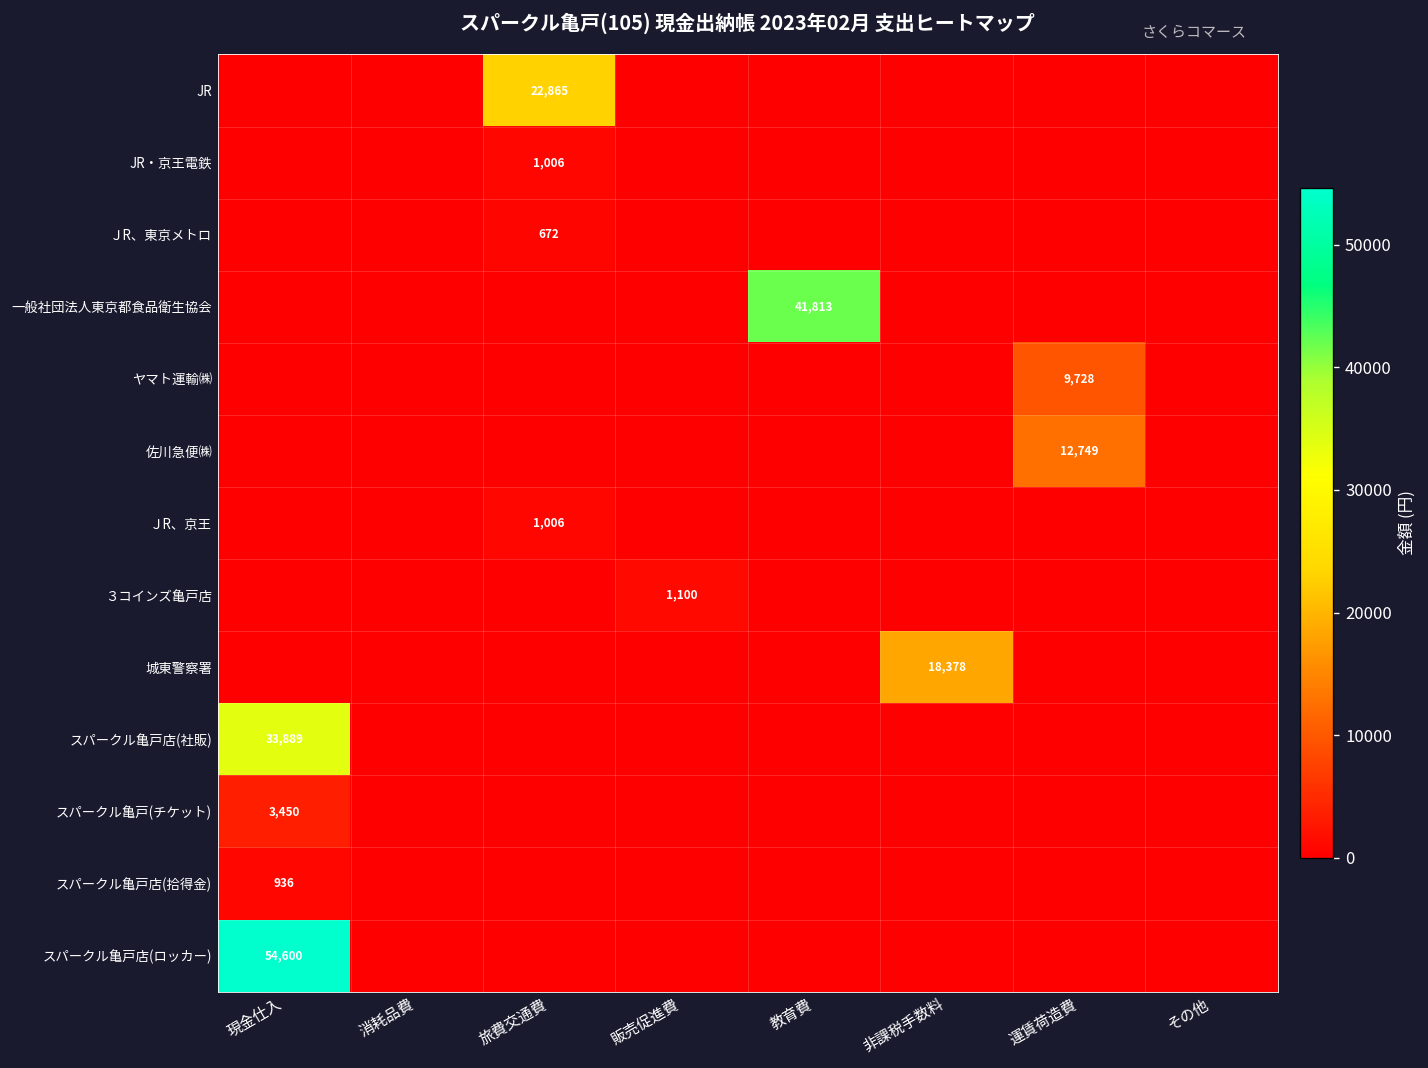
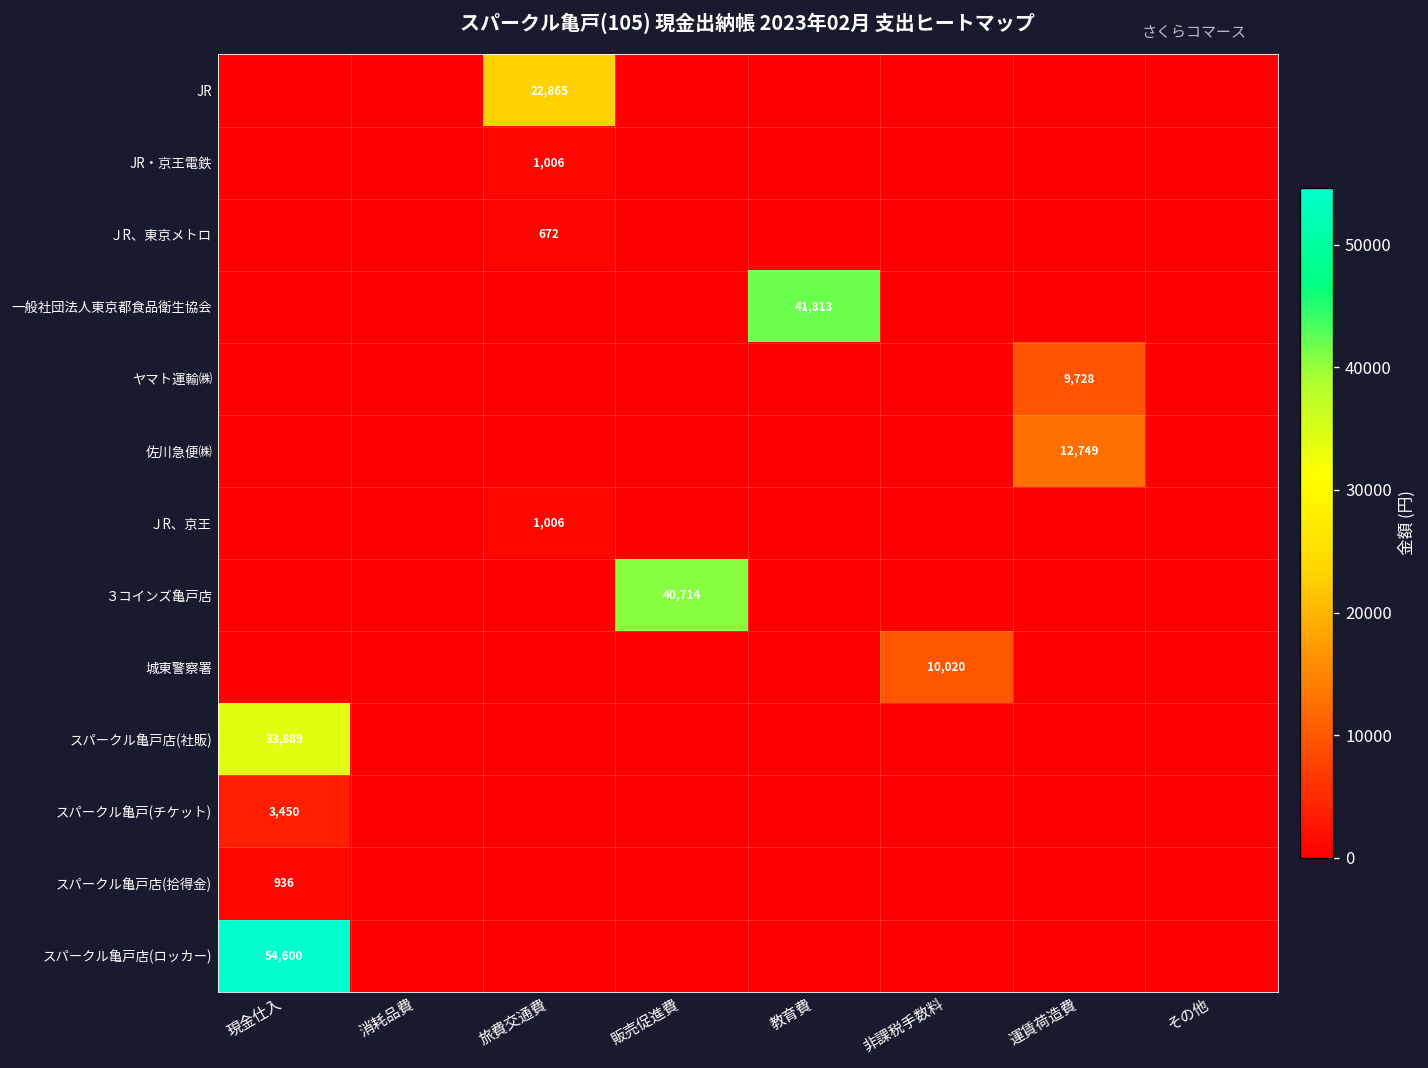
  {
    "JR": {
      "旅費交通費": "22,865"
    },
    "JR・京王電鉄": {
      "旅費交通費": "1,006"
    },
    "ＪR、東京メトロ": {
      "旅費交通費": "672"
    },
    "一般社団法人東京都食品衛生協会": {
      "教育費": "41,813"
    },
    "ヤマト運輸㈱": {
      "運賃荷造費": "9,728"
    },
    "佐川急便㈱": {
      "運賃荷造費": "12,749"
    },
    "ＪR、京王": {
      "旅費交通費": "1,006"
    },
    "３コインズ亀戸店": {
-     "販売促進費": "1,100"
+     "販売促進費": "40,714"
    },
    "城東警察署": {
-     "非課税手数料": "18,378"
+     "非課税手数料": "10,020"
    },
    "スパークル亀戸店(社販)": {
      "現金仕入": "33,889"
    },
    "スパークル亀戸(チケット)": {
      "現金仕入": "3,450"
    },
    "スパークル亀戸店(拾得金)": {
      "現金仕入": "936"
    },
    "スパークル亀戸店(ロッカー)": {
      "現金仕入": "54,600"
    }
  }
